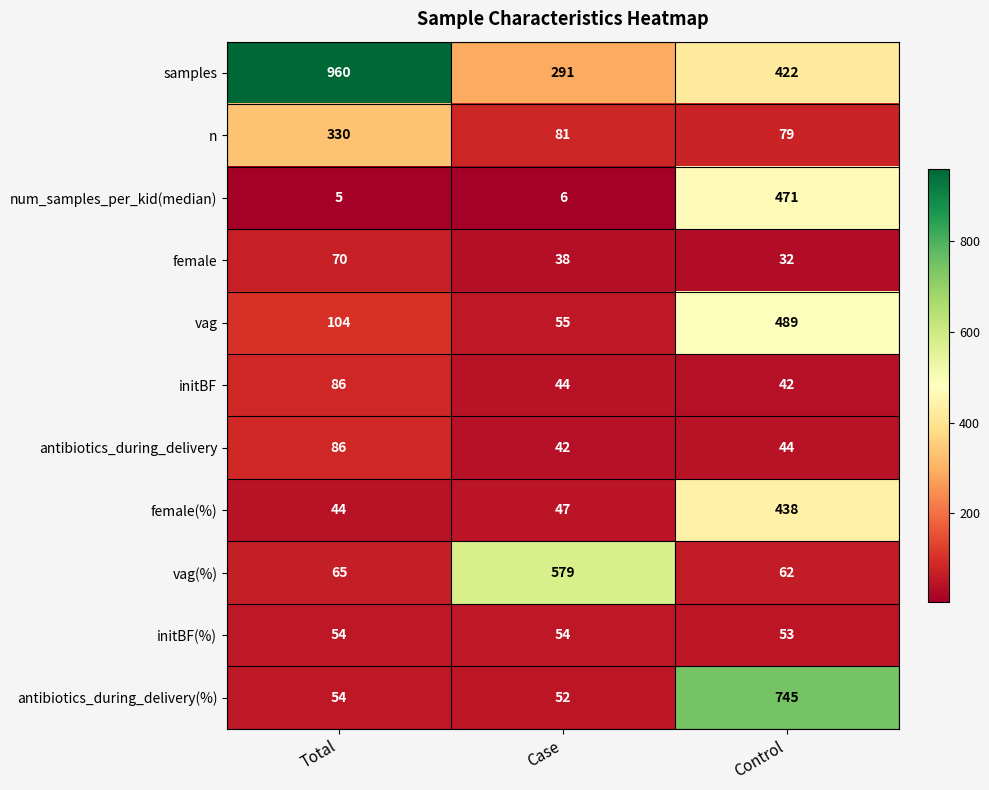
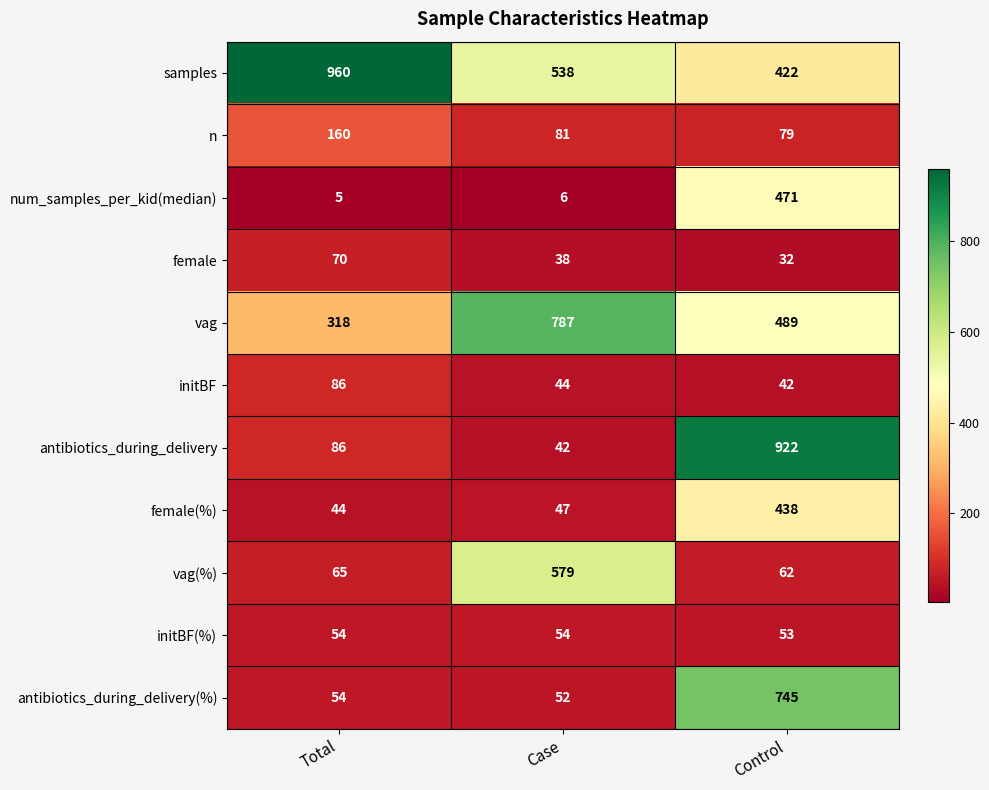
  {
    "samples": {
      "Total": 960,
-     "Case": 291,
+     "Case": 538,
      "Control": 422
    },
    "n": {
-     "Total": 330,
+     "Total": 160,
      "Case": 81,
      "Control": 79
    },
    "num_samples_per_kid(median)": {
      "Total": 5,
      "Case": 6,
      "Control": 471
    },
    "female": {
      "Total": 70,
      "Case": 38,
      "Control": 32
    },
    "vag": {
-     "Total": 104,
-     "Case": 55,
+     "Total": 318,
+     "Case": 787,
      "Control": 489
    },
    "initBF": {
      "Total": 86,
      "Case": 44,
      "Control": 42
    },
    "antibiotics_during_delivery": {
      "Total": 86,
      "Case": 42,
-     "Control": 44
+     "Control": 922
    },
    "female(%)": {
      "Total": 44,
      "Case": 47,
      "Control": 438
    },
    "vag(%)": {
      "Total": 65,
      "Case": 579,
      "Control": 62
    },
    "initBF(%)": {
      "Total": 54,
      "Case": 54,
      "Control": 53
    },
    "antibiotics_during_delivery(%)": {
      "Total": 54,
      "Case": 52,
      "Control": 745
    }
  }
